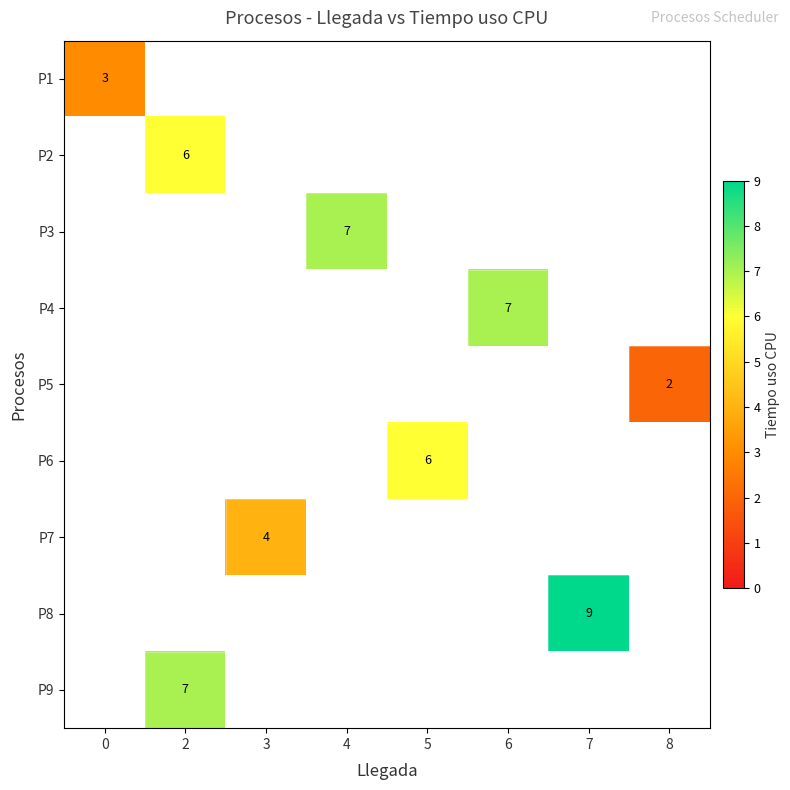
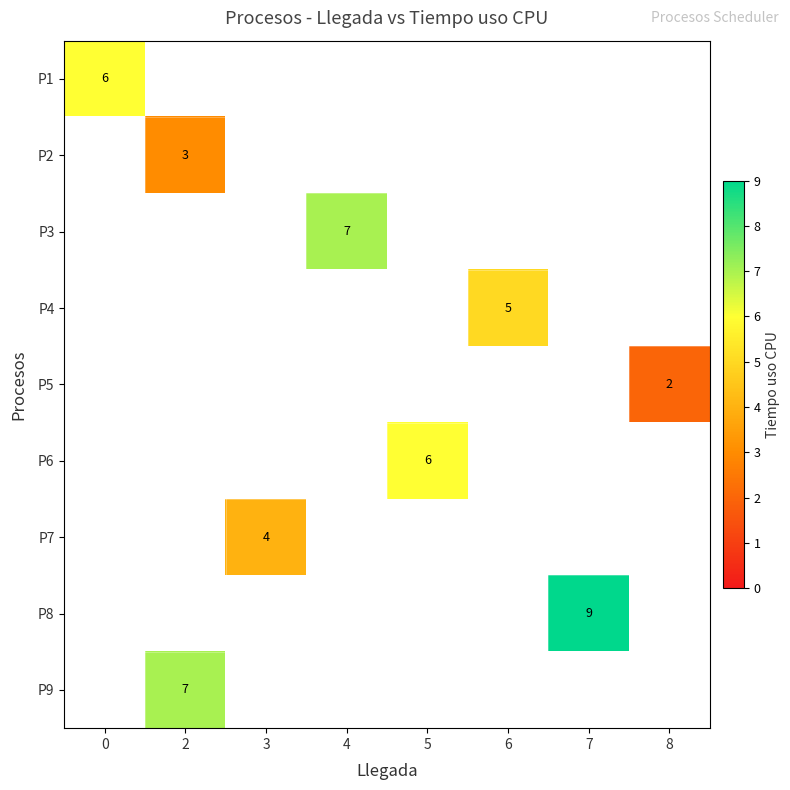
  {
    "P1": {
-     "0": 3
+     "0": 6
    },
    "P2": {
-     "2": 6
+     "2": 3
    },
    "P3": {
      "4": 7
    },
    "P4": {
-     "6": 7
+     "6": 5
    },
    "P5": {
      "8": 2
    },
    "P6": {
      "5": 6
    },
    "P7": {
      "3": 4
    },
    "P8": {
      "7": 9
    },
    "P9": {
      "2": 7
    }
  }
